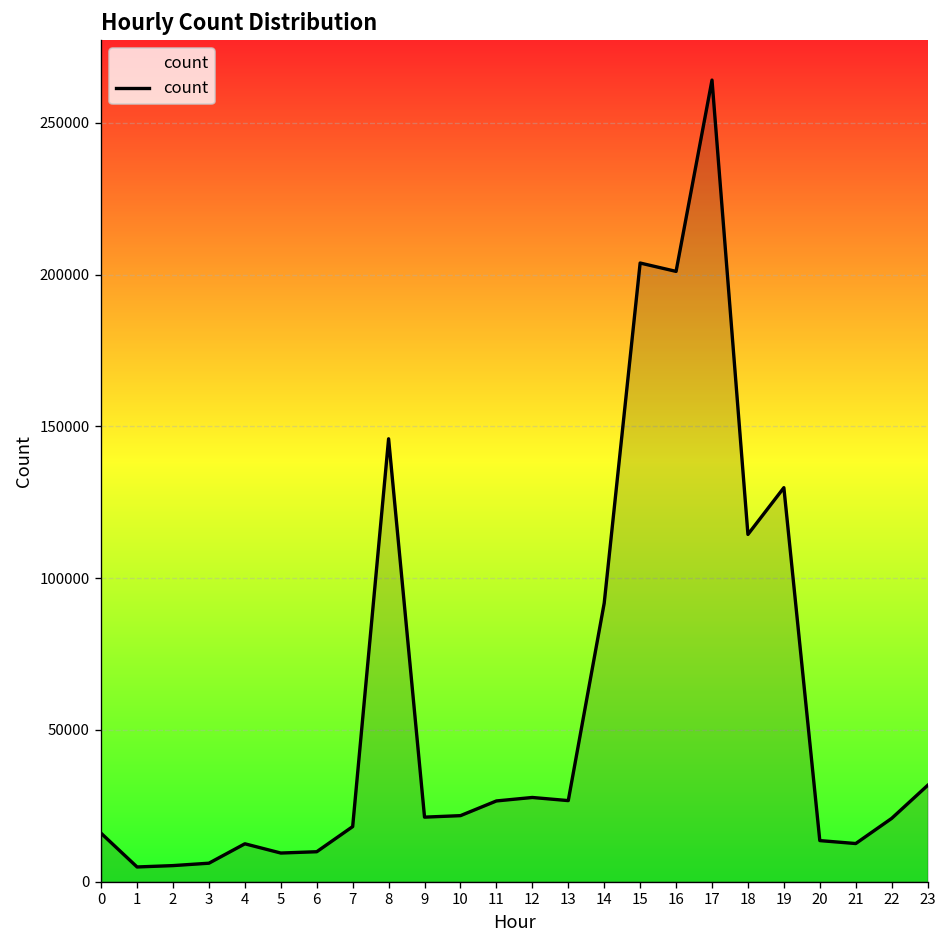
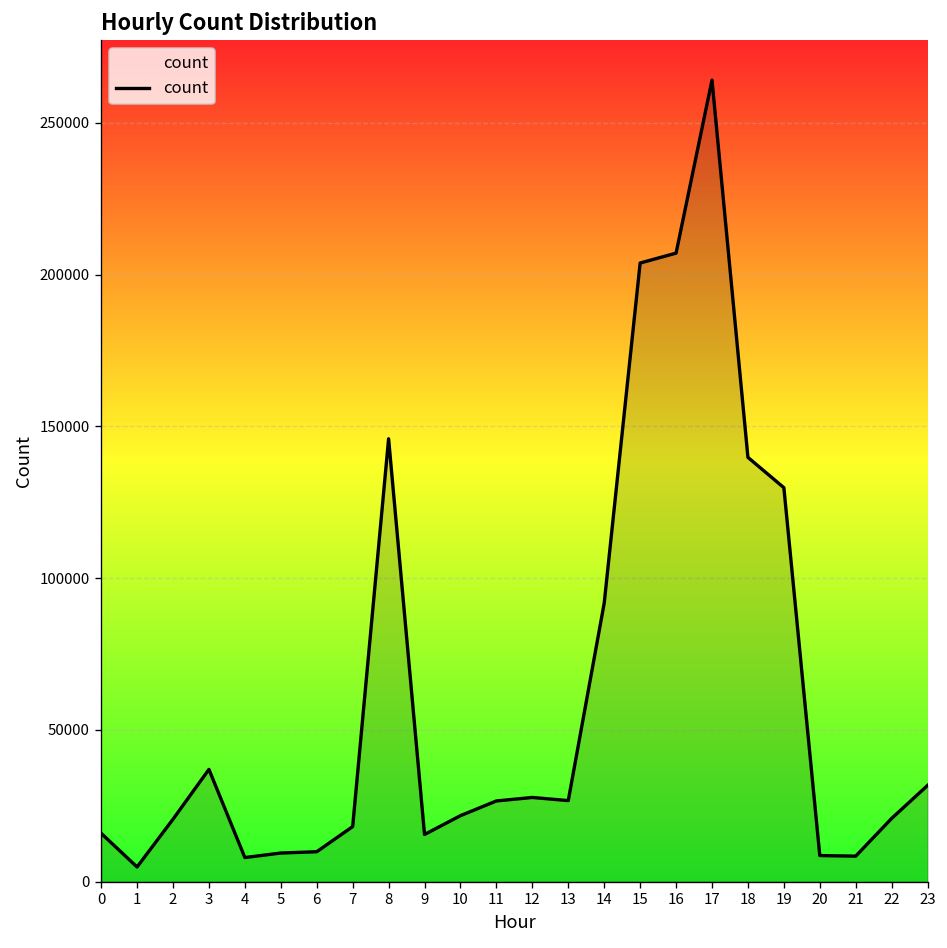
  {
    "0": 16000,
    "1": 5000,
-   "2": 5000,
-   "3": 6000,
-   "4": 12000,
+   "2": 21000,
+   "3": 37000,
+   "4": 8000,
    "5": 9000,
    "6": 10000,
    "7": 18000,
    "8": 146000,
-   "9": 21000,
+   "9": 16000,
    "10": 22000,
    "11": 27000,
    "12": 28000,
    "13": 27000,
    "14": 92000,
    "15": 204000,
-   "16": 201000,
+   "16": 207000,
    "17": 264000,
-   "18": 114000,
+   "18": 140000,
    "19": 130000,
-   "20": 14000,
-   "21": 13000,
+   "20": 9000,
+   "21": 8000,
    "22": 21000,
    "23": 32000
  }
